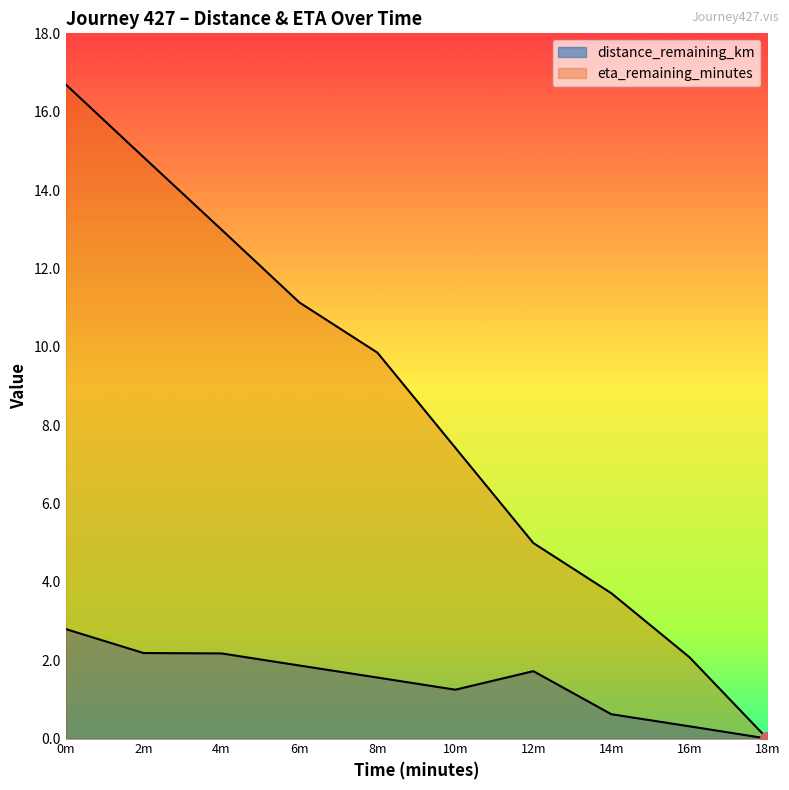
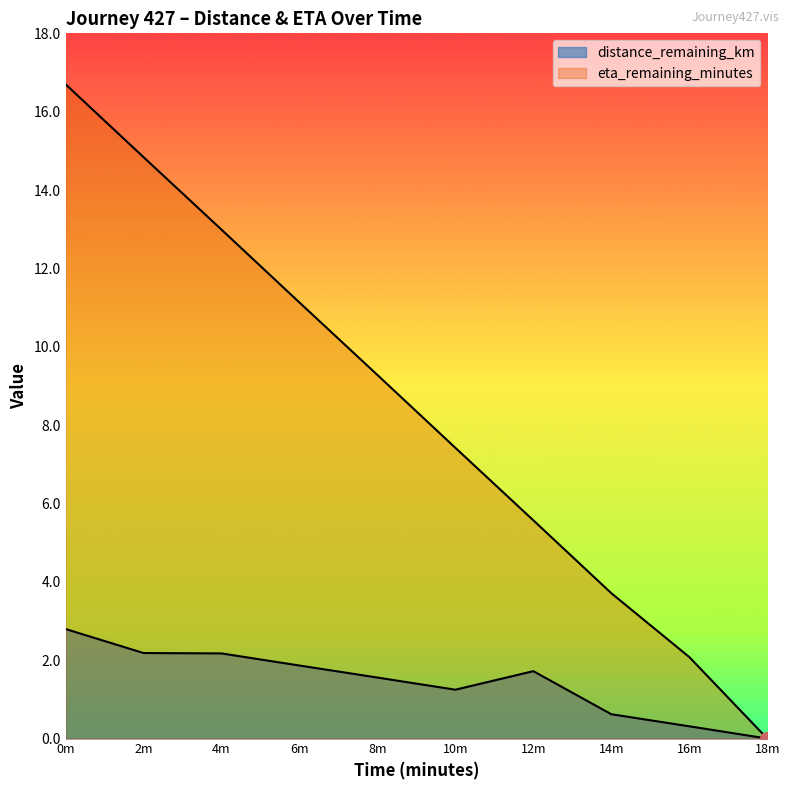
  {
    "distance_remaining_km": {
      "0m": 2.8,
      "2m": 2.2,
      "4m": 2.2,
      "6m": 1.9,
      "8m": 1.6,
      "10m": 1.2,
      "12m": 1.7,
      "14m": 0.6,
      "16m": 0.3
    },
    "eta_remaining_minutes": {
      "0m": 16.7,
      "2m": 14.8,
      "4m": 13.0,
      "6m": 11.1,
-     "8m": 9.9,
+     "8m": 9.3,
      "10m": 7.4,
-     "12m": 5.0,
+     "12m": 5.6,
      "14m": 3.7,
      "16m": 2.1
    }
  }
